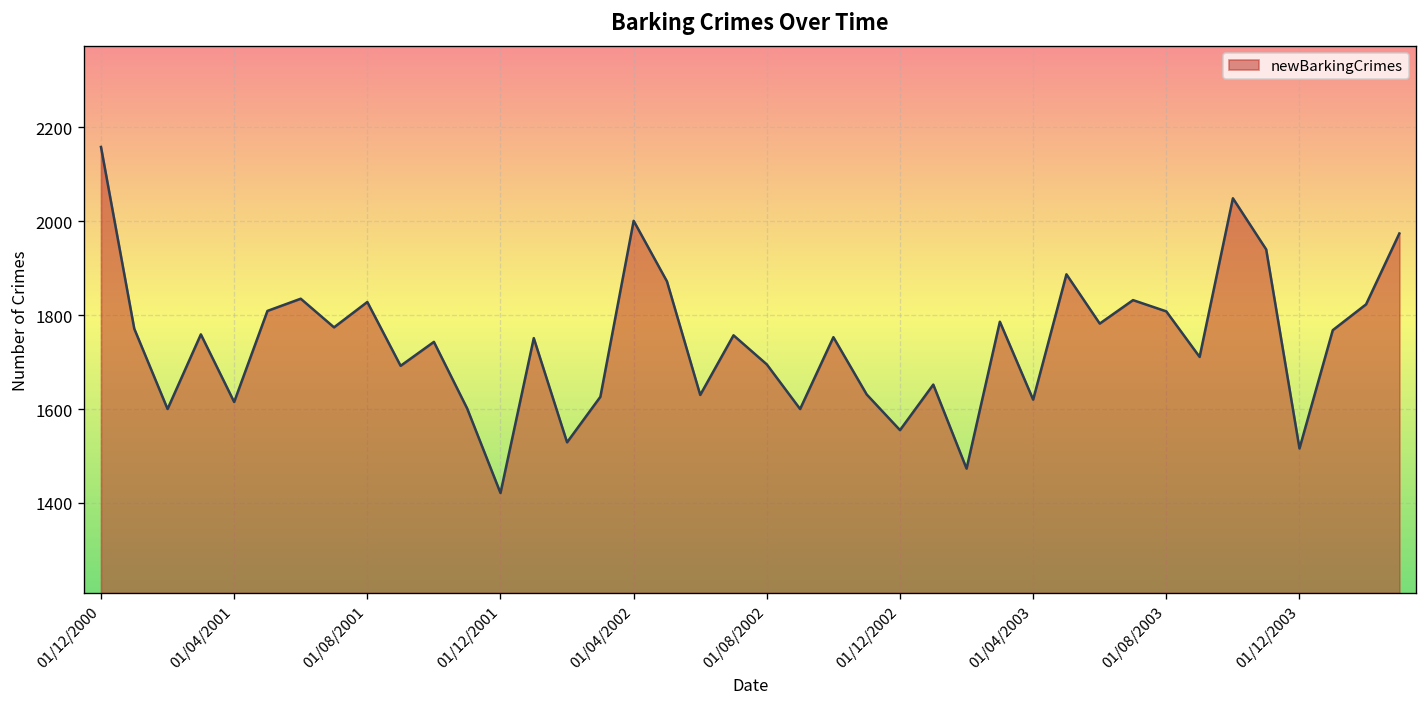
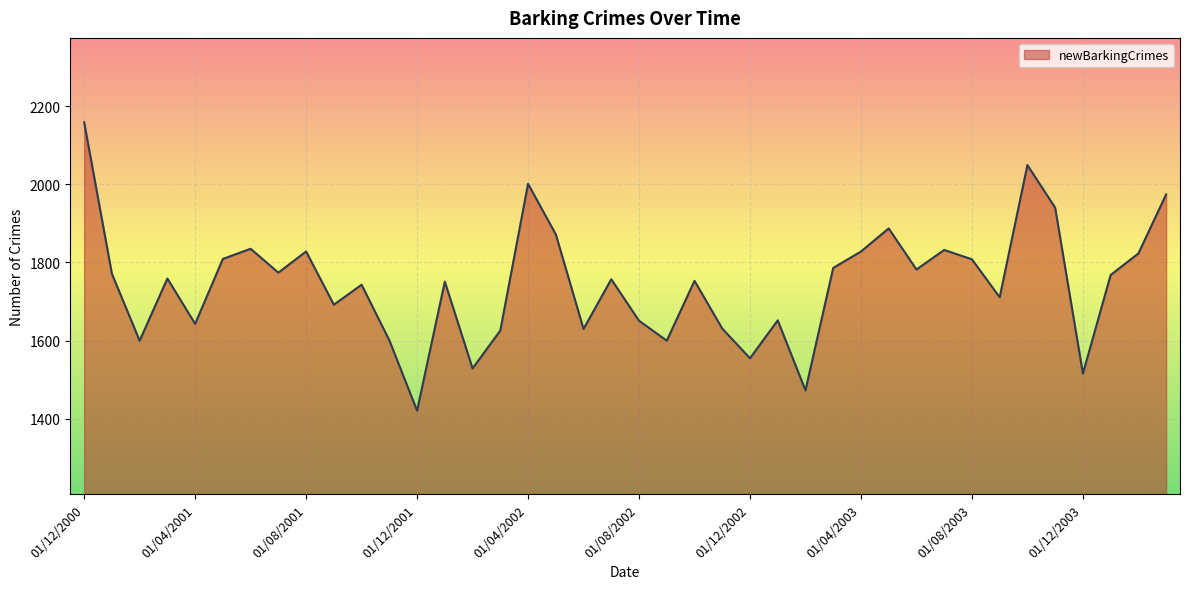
  {
    "01/12/2000": 2160,
-   "01/04/2001": 1620,
+   "01/04/2001": 1640,
    "01/08/2001": 1830,
    "01/12/2001": 1420,
    "01/04/2002": 2000,
-   "01/08/2002": 1700,
+   "01/08/2002": 1650,
    "01/12/2002": 1560,
-   "01/04/2003": 1620,
+   "01/04/2003": 1830,
    "01/08/2003": 1810,
    "01/12/2003": 1520
  }
